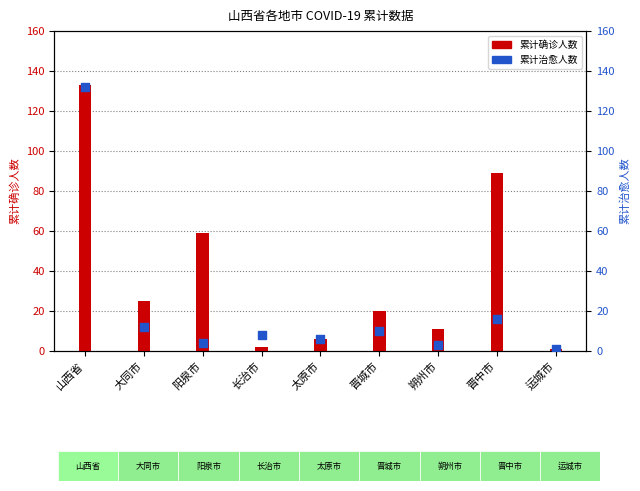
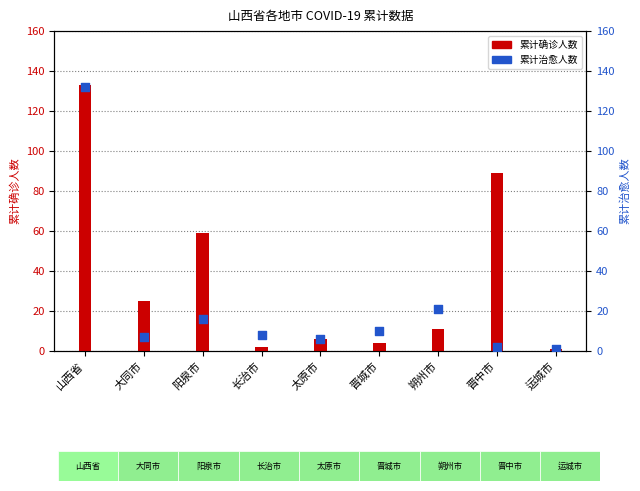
  {
    "累计确诊人数": {
      "山西省": 133,
      "大同市": 25,
      "阳泉市": 59,
      "长治市": 2,
      "太原市": 6,
-     "晋城市": 20,
+     "晋城市": 4,
      "朔州市": 11,
      "晋中市": 89
    },
    "累计治愈人数": {
-     "大同市": 12,
-     "阳泉市": 4,
-     "朔州市": 3,
-     "晋中市": 16
+     "大同市": 7,
+     "阳泉市": 16,
+     "朔州市": 21,
+     "晋中市": 2
    }
  }
